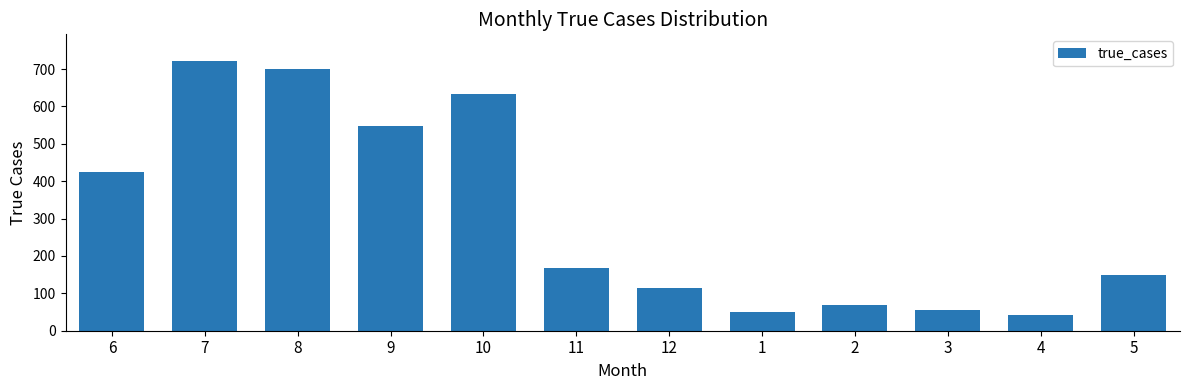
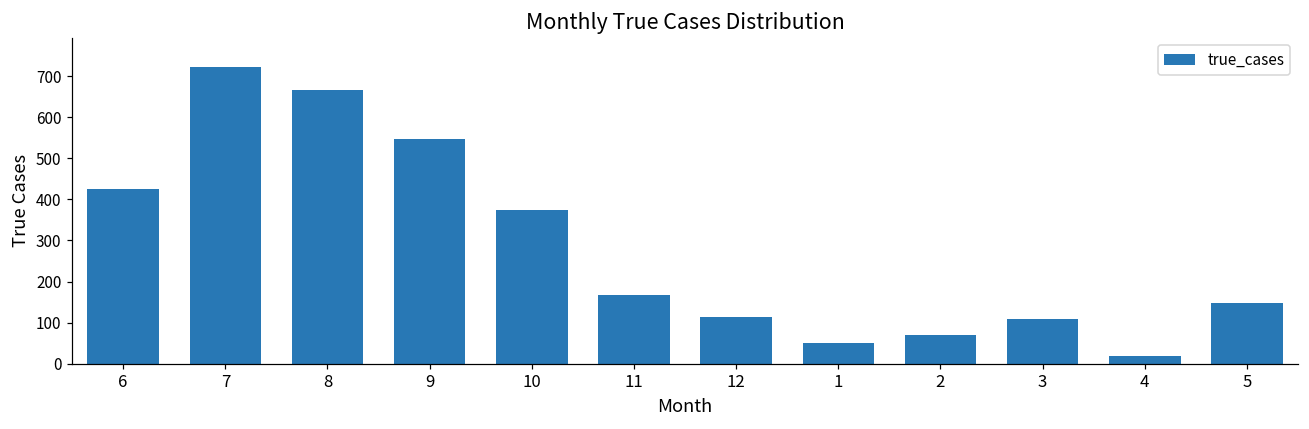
  {
    "6": 420,
    "7": 720,
-   "8": 700,
+   "8": 670,
    "9": 550,
-   "10": 630,
+   "10": 370,
    "11": 170,
    "12": 120,
    "1": 50,
    "2": 70,
-   "3": 60,
-   "4": 40,
+   "3": 110,
+   "4": 20,
    "5": 150
  }
